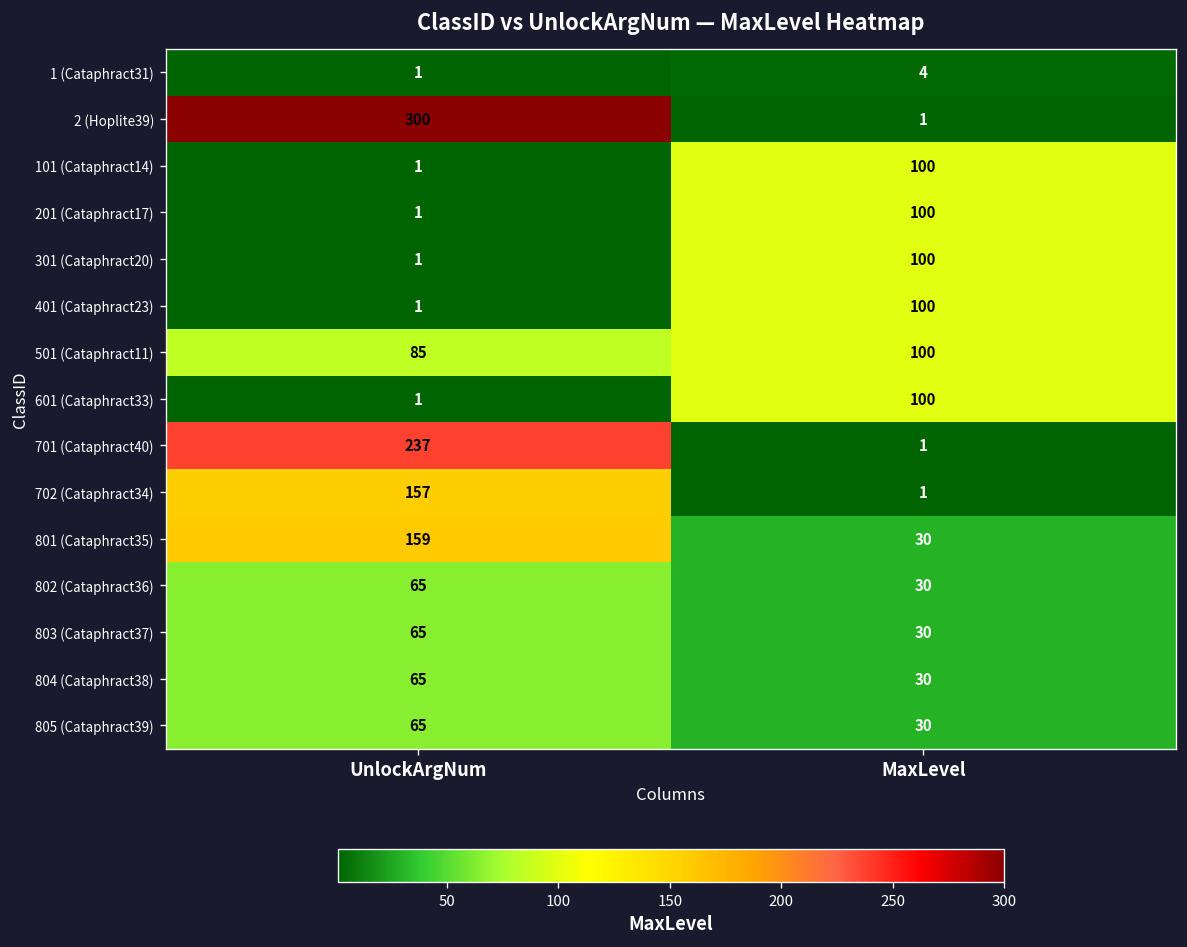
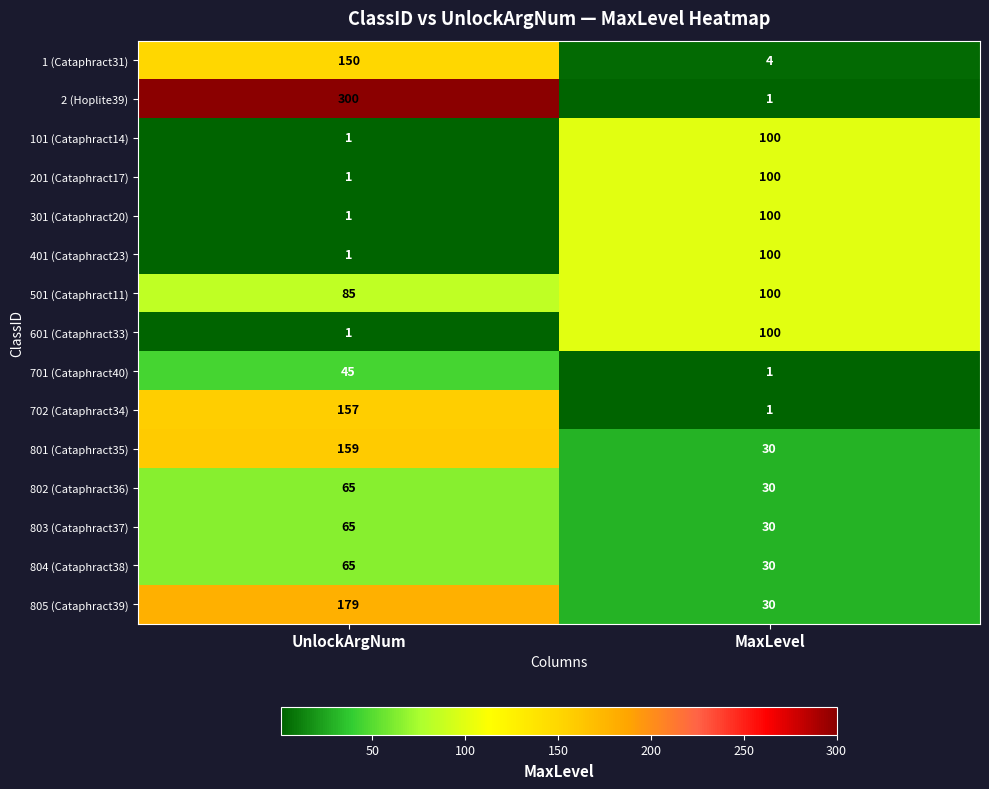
  {
    "1 (Cataphract31)": {
-     "UnlockArgNum": 1,
+     "UnlockArgNum": 150,
      "MaxLevel": 4
    },
    "2 (Hoplite39)": {
      "UnlockArgNum": 300,
      "MaxLevel": 1
    },
    "101 (Cataphract14)": {
      "UnlockArgNum": 1,
      "MaxLevel": 100
    },
    "201 (Cataphract17)": {
      "UnlockArgNum": 1,
      "MaxLevel": 100
    },
    "301 (Cataphract20)": {
      "UnlockArgNum": 1,
      "MaxLevel": 100
    },
    "401 (Cataphract23)": {
      "UnlockArgNum": 1,
      "MaxLevel": 100
    },
    "501 (Cataphract11)": {
      "UnlockArgNum": 85,
      "MaxLevel": 100
    },
    "601 (Cataphract33)": {
      "UnlockArgNum": 1,
      "MaxLevel": 100
    },
    "701 (Cataphract40)": {
-     "UnlockArgNum": 237,
+     "UnlockArgNum": 45,
      "MaxLevel": 1
    },
    "702 (Cataphract34)": {
      "UnlockArgNum": 157,
      "MaxLevel": 1
    },
    "801 (Cataphract35)": {
      "UnlockArgNum": 159,
      "MaxLevel": 30
    },
    "802 (Cataphract36)": {
      "UnlockArgNum": 65,
      "MaxLevel": 30
    },
    "803 (Cataphract37)": {
      "UnlockArgNum": 65,
      "MaxLevel": 30
    },
    "804 (Cataphract38)": {
      "UnlockArgNum": 65,
      "MaxLevel": 30
    },
    "805 (Cataphract39)": {
-     "UnlockArgNum": 65,
+     "UnlockArgNum": 179,
      "MaxLevel": 30
    }
  }
